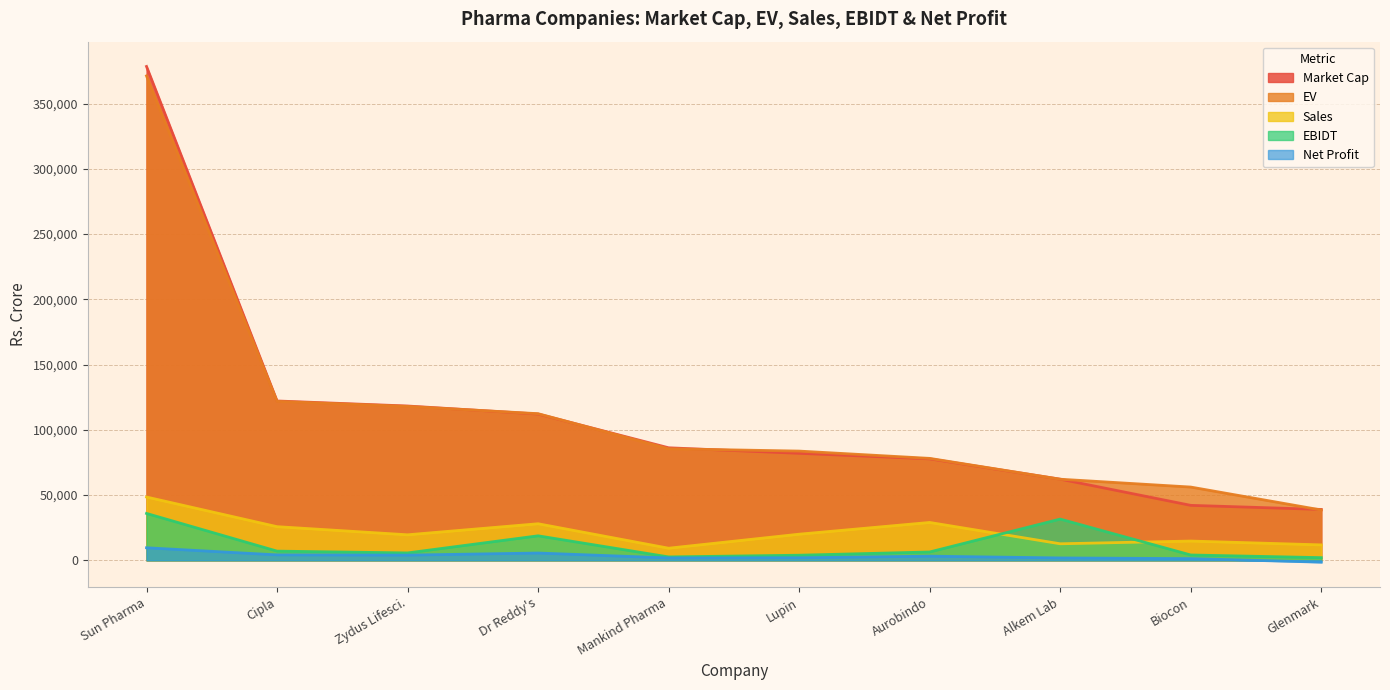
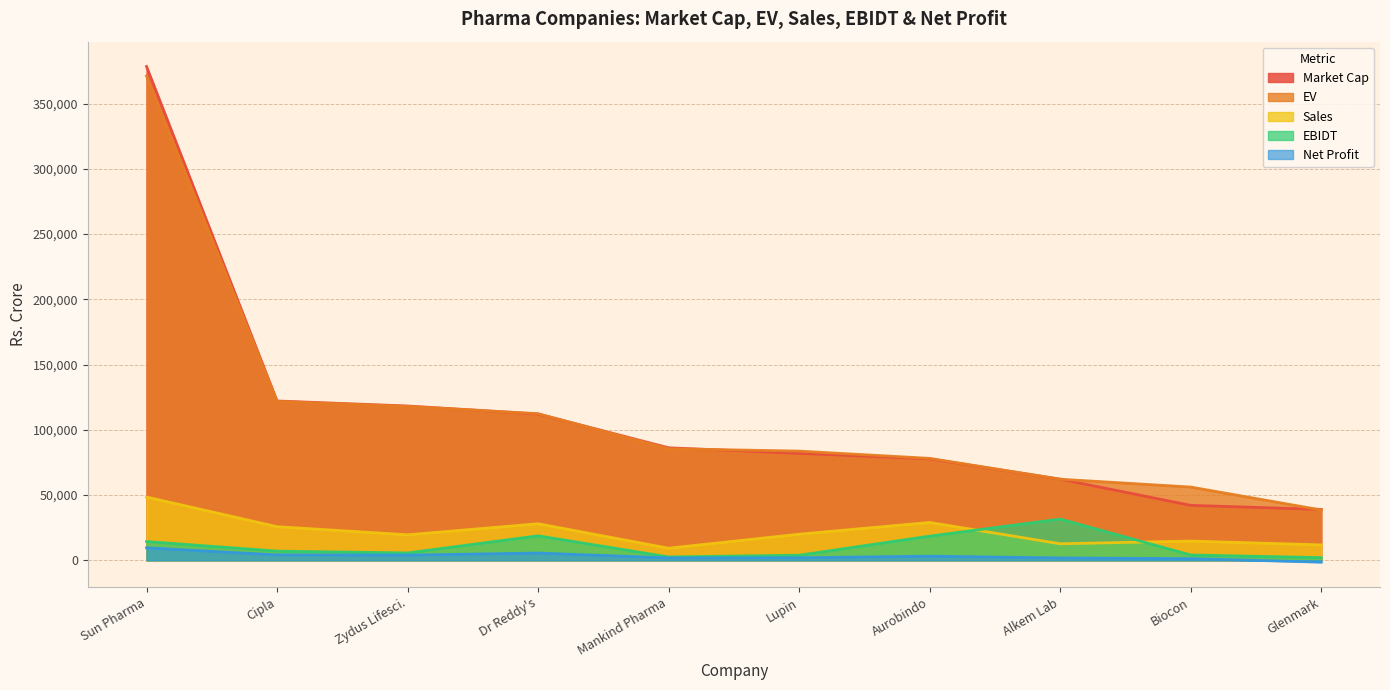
  {
    "Sales": {
      "Sun Pharma": "48,000",
      "Cipla": "26,000",
      "Zydus Lifesci.": "20,000",
      "Dr Reddy's": "28,000",
      "Mankind Pharma": "9,000",
      "Lupin": "20,000",
      "Aurobindo": "29,000",
      "Alkem Lab": "13,000",
      "Biocon": "15,000",
      "Glenmark": "12,000"
    },
    "EBIDT": {
-     "Sun Pharma": "36,000",
+     "Sun Pharma": "14,000",
      "Cipla": "7,000",
      "Dr Reddy's": "19,000",
      "Lupin": "4,000",
-     "Aurobindo": "6,000",
+     "Aurobindo": "19,000",
      "Alkem Lab": "32,000",
      "Biocon": "4,000",
      "Glenmark": "2,000"
    }
  }
